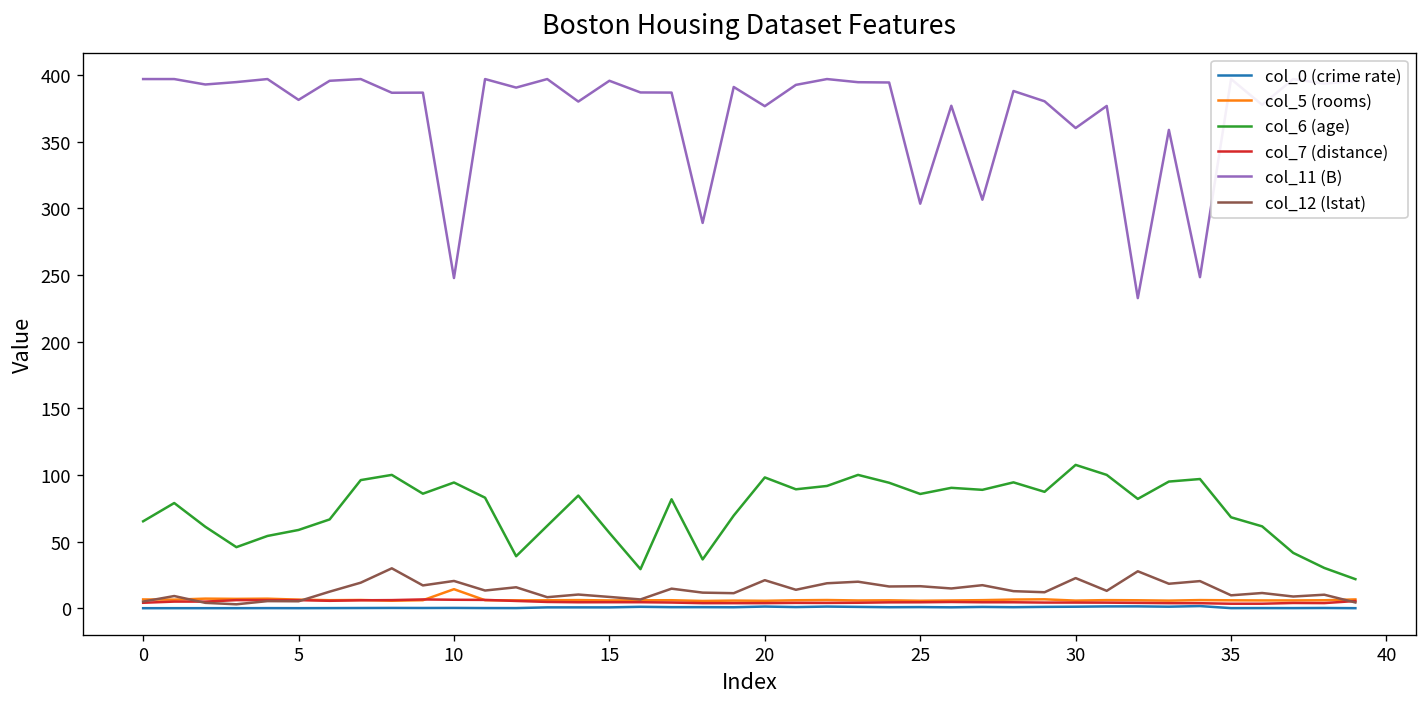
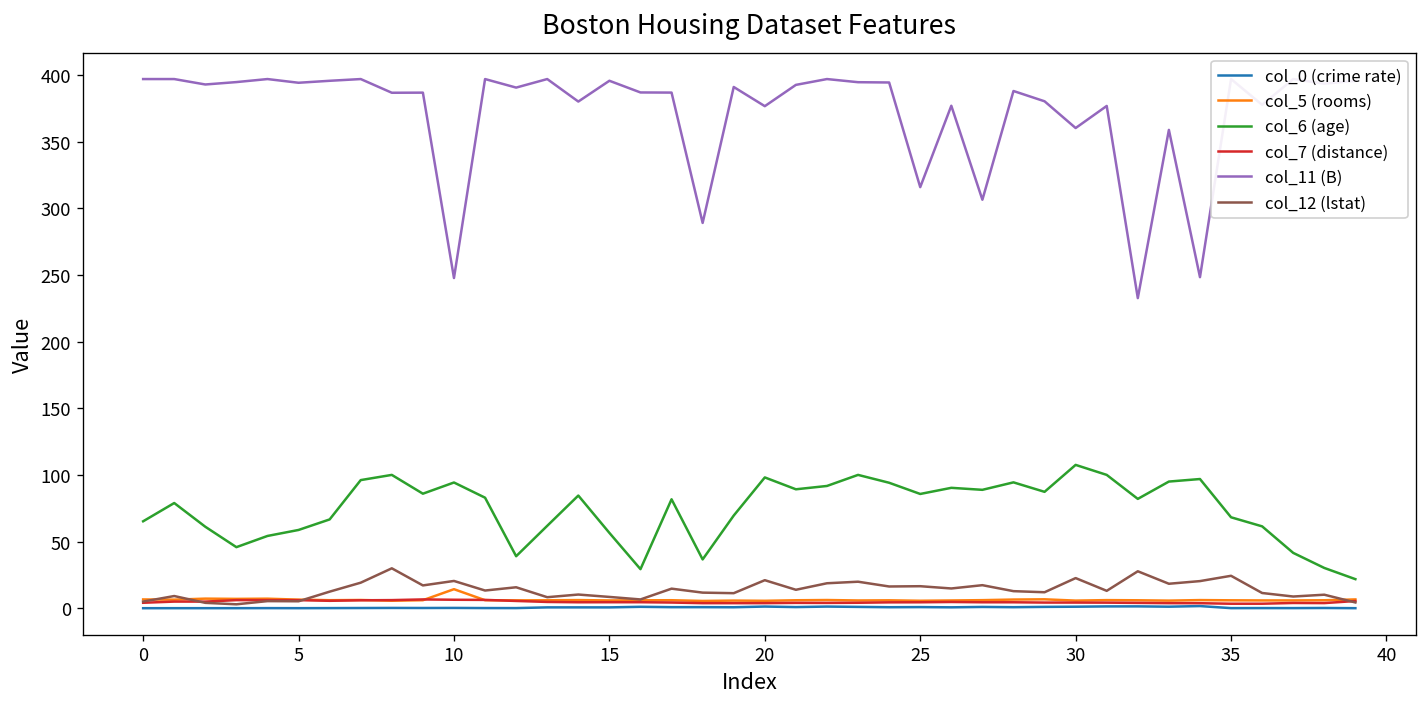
  {
    "col_0 (crime rate)": {
      "0": 0,
      "5": 0,
      "10": 0,
      "15": 1,
      "20": 1,
      "25": 1,
      "30": 1,
      "35": 0
    },
    "col_5 (rooms)": {
      "10": 14,
      "35": 6
    },
    "col_6 (age)": {
      "0": 65,
      "5": 59,
      "10": 94,
      "15": 57,
      "20": 98,
      "25": 86,
      "30": 108,
      "35": 68
    },
    "col_7 (distance)": {
      "10": 6,
      "35": 3
    },
    "col_11 (B)": {
      "0": 397,
-     "5": 381,
+     "5": 394,
      "10": 248,
      "15": 396,
      "20": 377,
-     "25": 303,
+     "25": 316,
      "30": 360
    },
    "col_12 (lstat)": {
      "10": 20,
      "15": 8,
      "20": 21,
      "25": 17,
      "30": 23,
-     "35": 10
+     "35": 24
    }
  }
